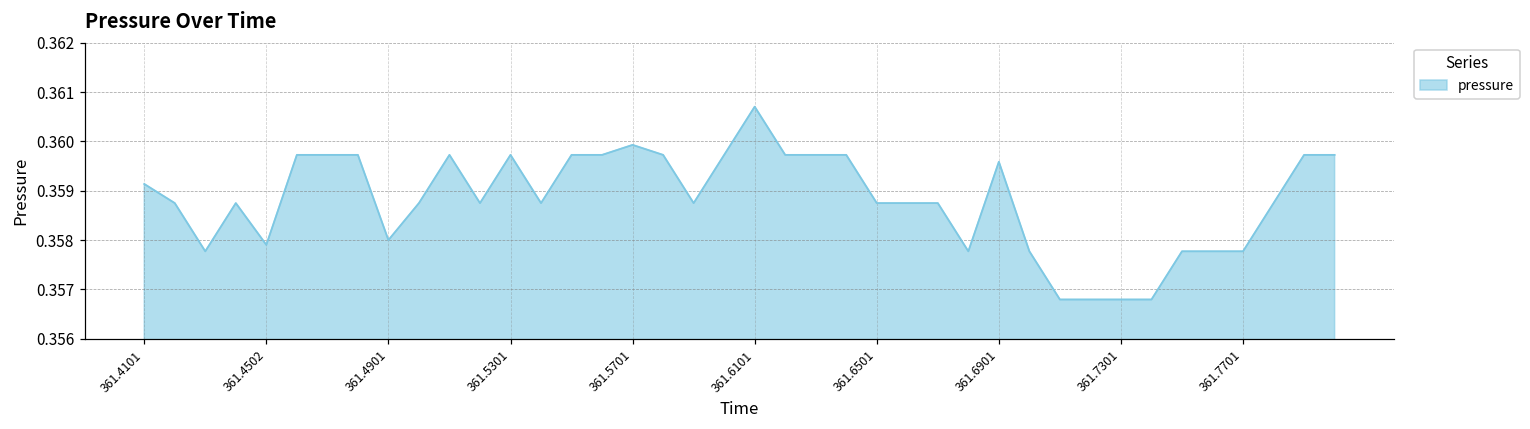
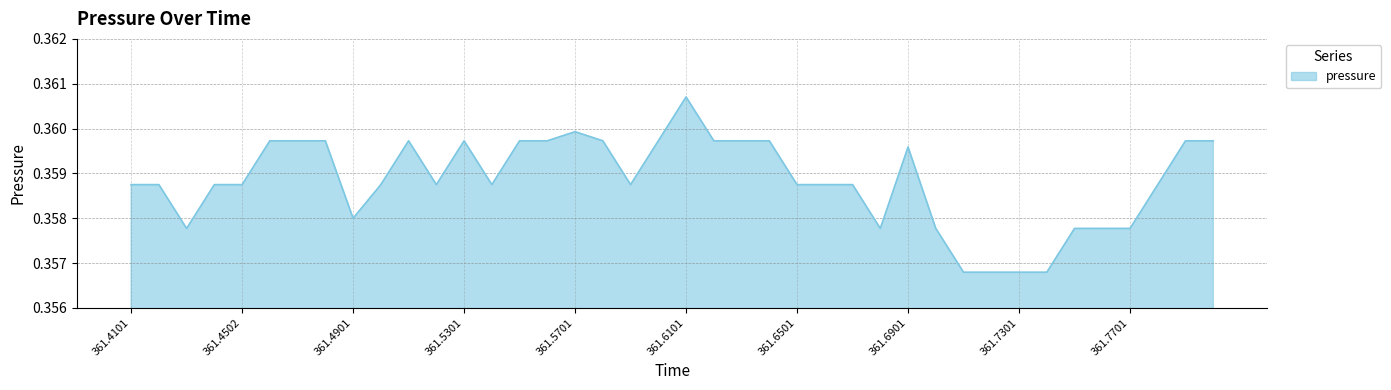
  {
-   "361.4101": 0.3591,
-   "361.4502": 0.3579,
+   "361.4101": 0.3587,
+   "361.4502": 0.3587,
    "361.4901": 0.3580,
    "361.5301": 0.3597,
    "361.5701": 0.3599,
    "361.6101": 0.3607,
    "361.6501": 0.3587,
    "361.6901": 0.3596,
    "361.7301": 0.3568,
    "361.7701": 0.3578
  }
